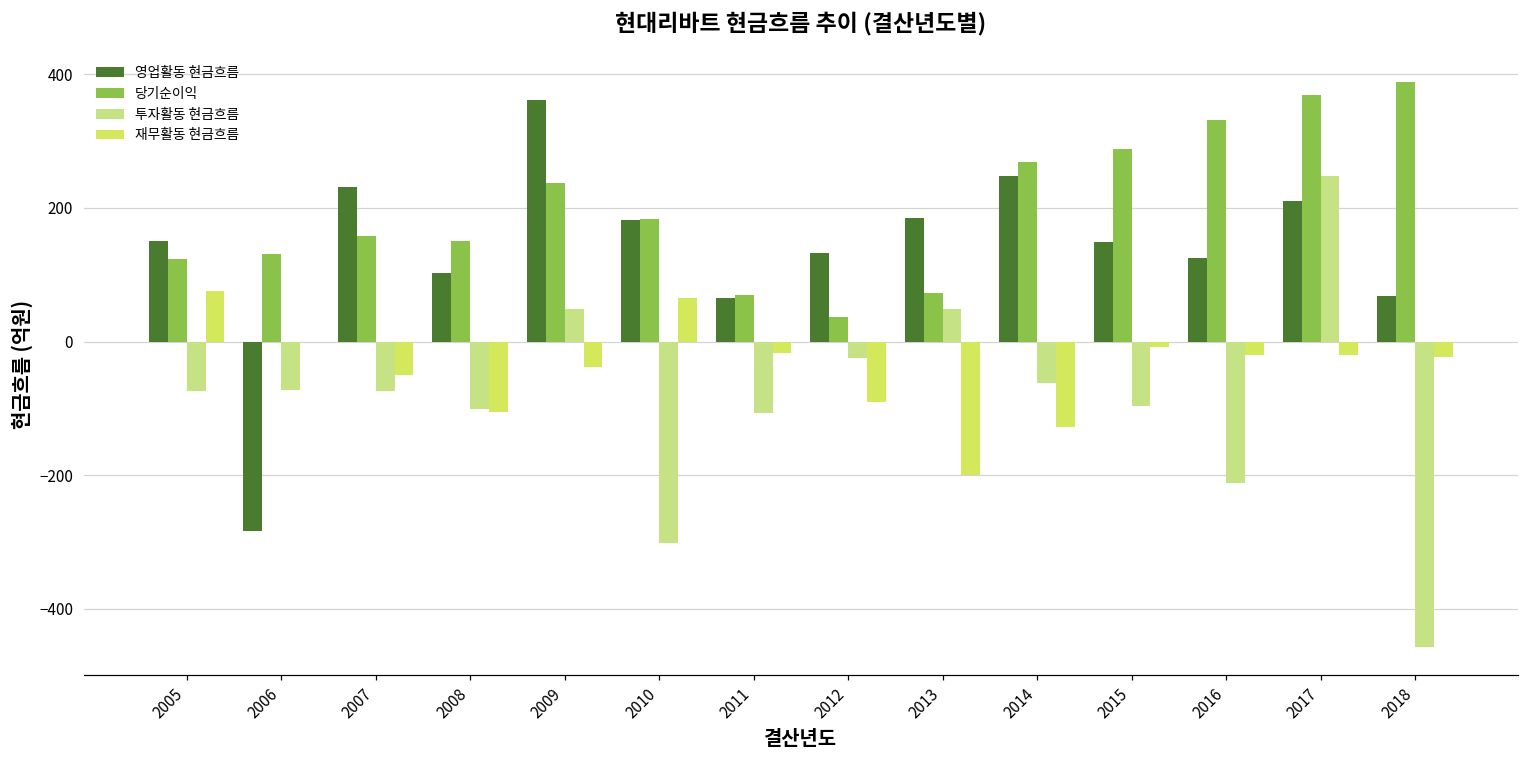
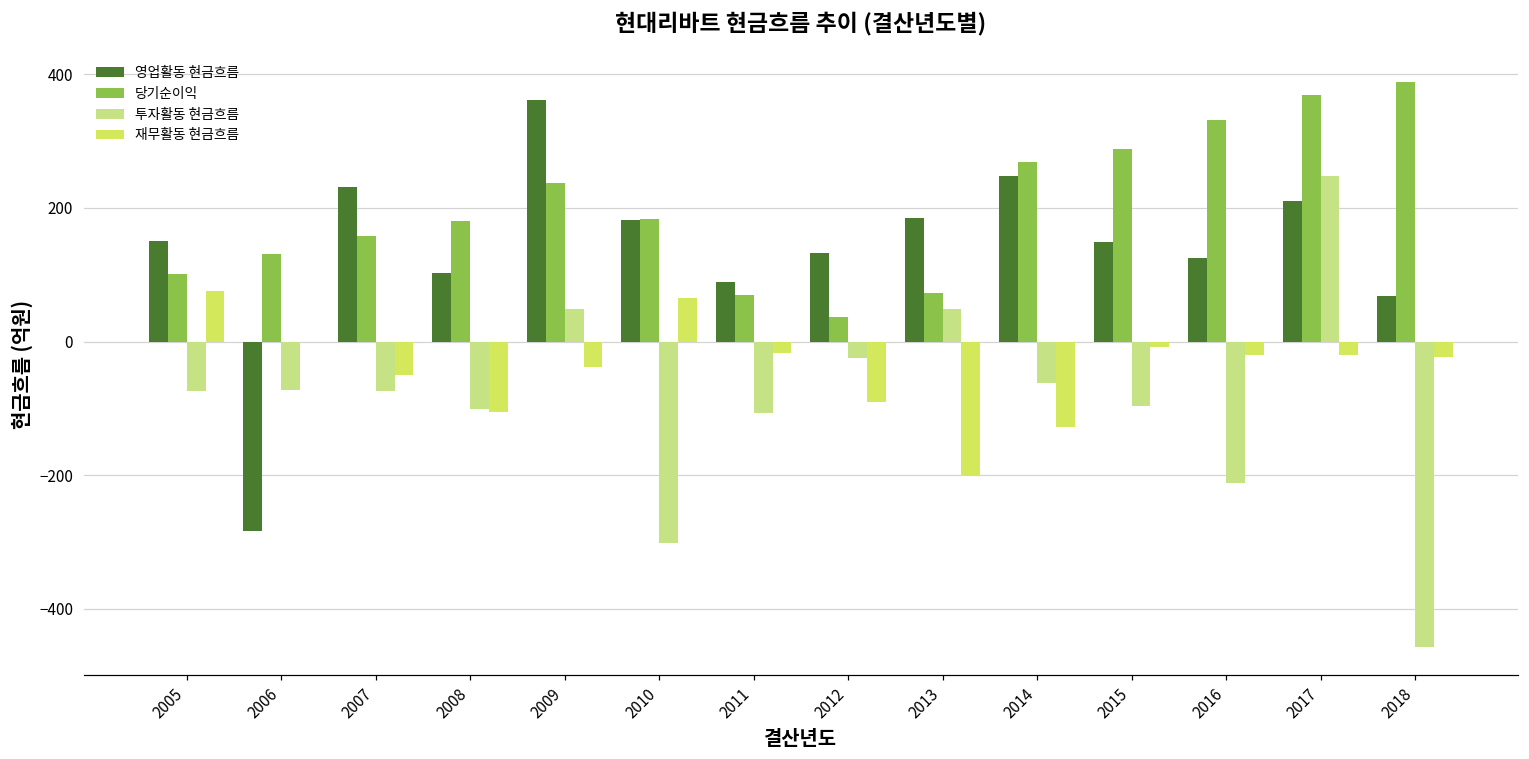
  {
    "영업활동 현금흐름": {
      "2005": 150,
      "2006": -280,
      "2007": 230,
      "2008": 100,
      "2009": 360,
      "2010": 180,
-     "2011": 70,
+     "2011": 90,
      "2012": 130,
      "2013": 180,
      "2014": 250,
      "2015": 150,
      "2016": 120,
      "2017": 210,
      "2018": 70
    },
    "당기순이익": {
-     "2005": 120,
+     "2005": 100,
      "2006": 130,
      "2007": 160,
-     "2008": 150,
+     "2008": 180,
      "2009": 240,
      "2010": 180,
      "2011": 70,
      "2012": 40,
      "2013": 70,
      "2014": 270,
      "2015": 290,
      "2016": 330,
      "2017": 370,
      "2018": 390
    }
  }
